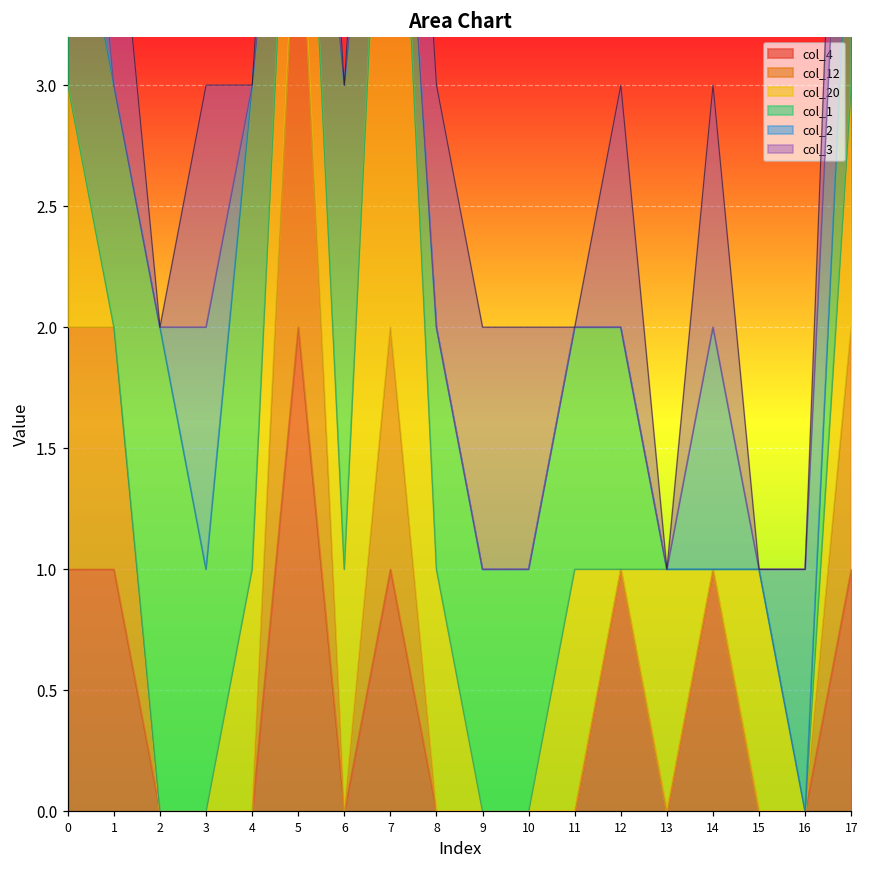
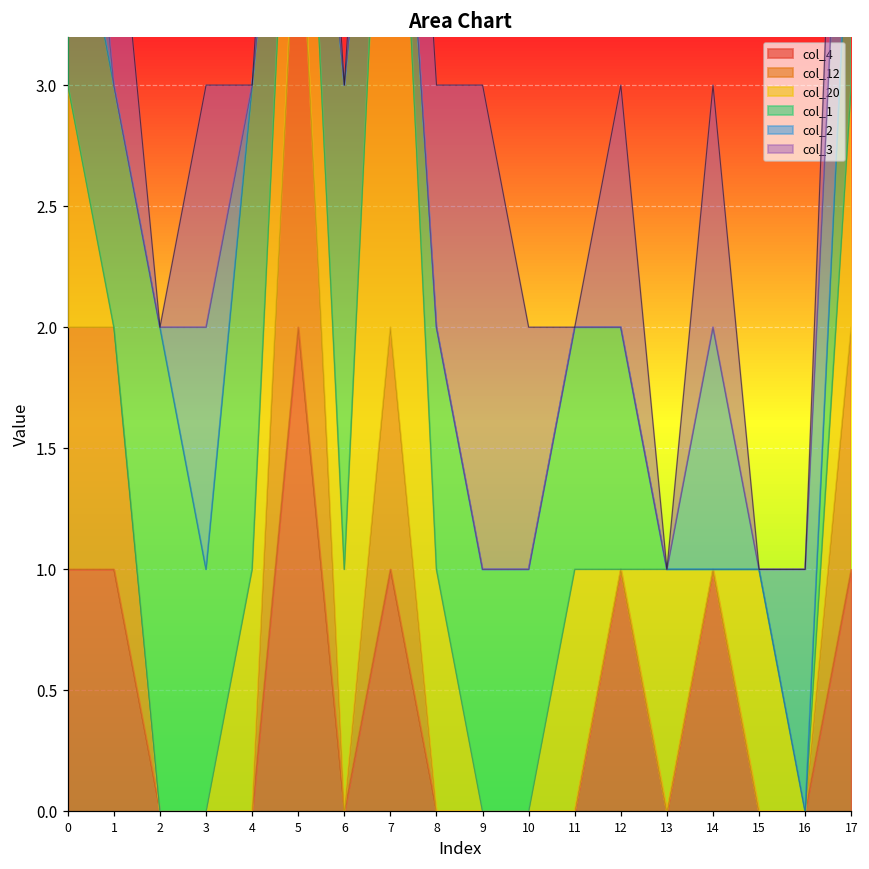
  {
    "col_20": {
      "0": 1,
      "4": 1,
      "6": 1,
      "8": 1,
      "11": 1,
      "17": 1
    },
    "col_1": {
      "3": 1
    },
    "col_2": {
      "3": 1,
      "14": 1
    },
    "col_3": {
      "3": 1,
      "8": 1,
-     "9": 1,
+     "9": 2,
      "10": 1,
      "12": 1,
      "14": 1
    }
  }
